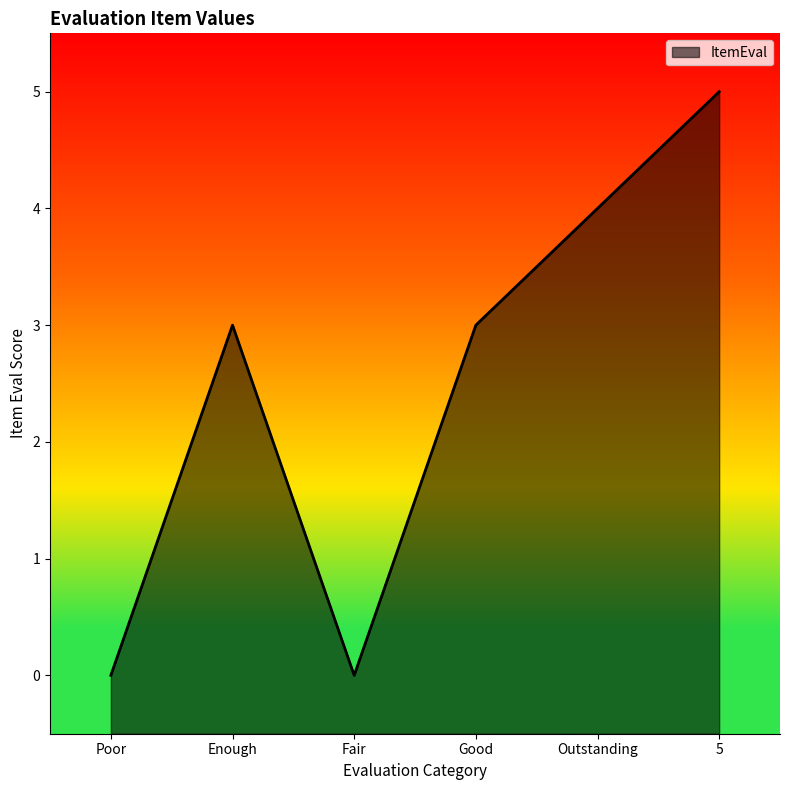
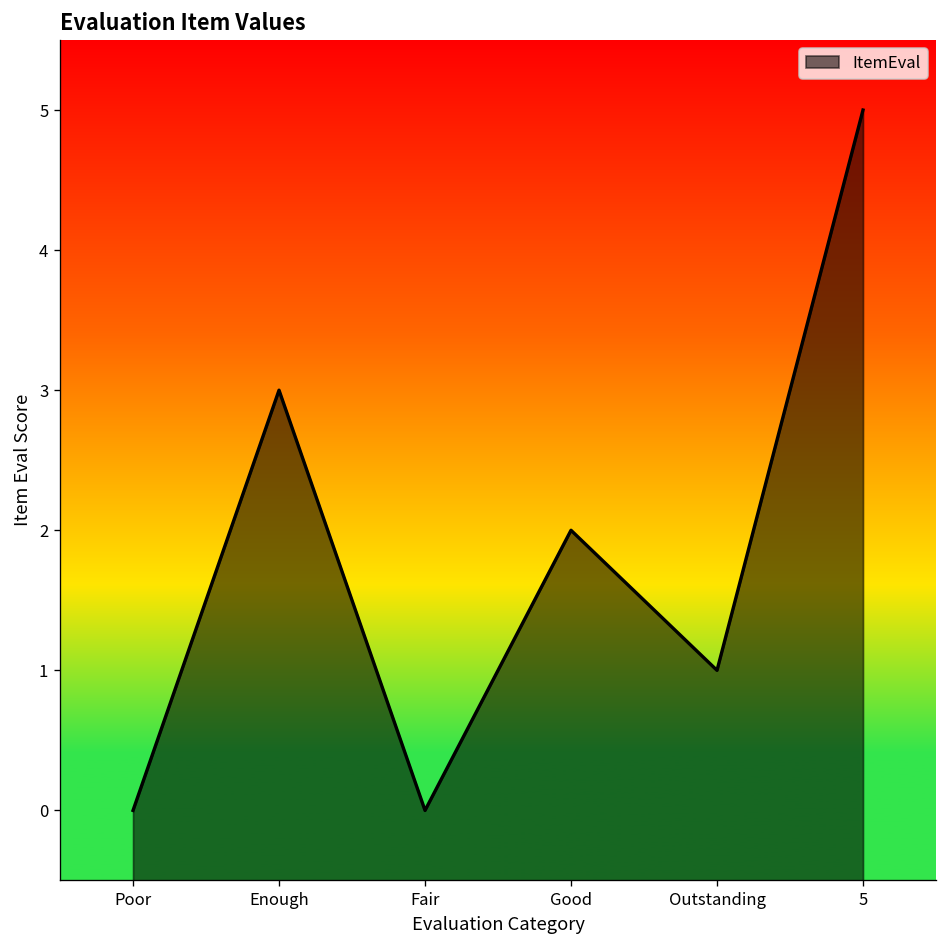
  {
    "Poor": 0,
    "Enough": 3,
    "Fair": 0,
-   "Good": 3,
-   "Outstanding": 4,
+   "Good": 2,
+   "Outstanding": 1,
    "5": 5
  }
